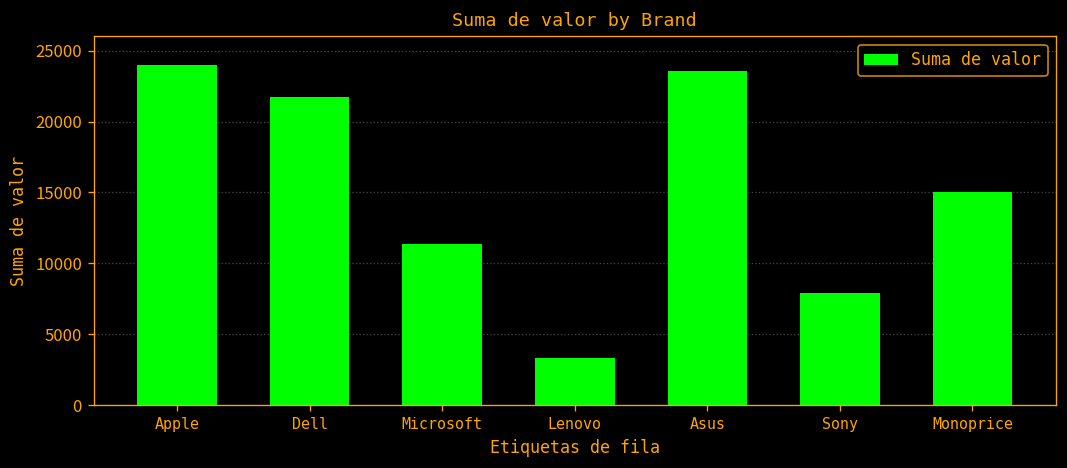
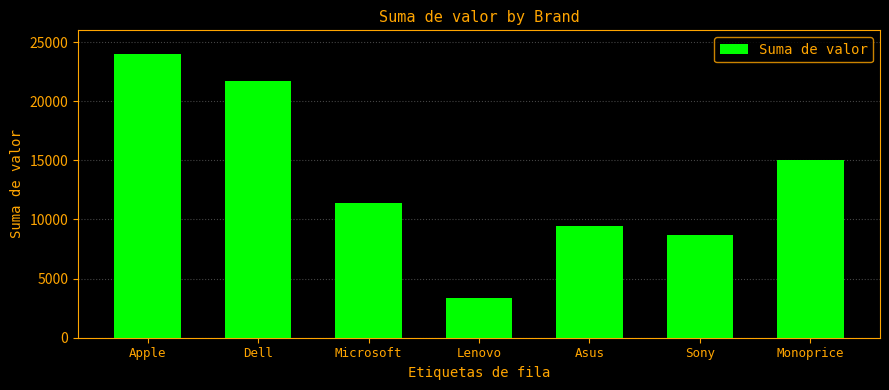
  {
    "Apple": 24000,
    "Dell": 21700,
    "Microsoft": 11400,
    "Lenovo": 3300,
-   "Asus": 23500,
-   "Sony": 7900,
+   "Asus": 9500,
+   "Sony": 8700,
    "Monoprice": 15000
  }
